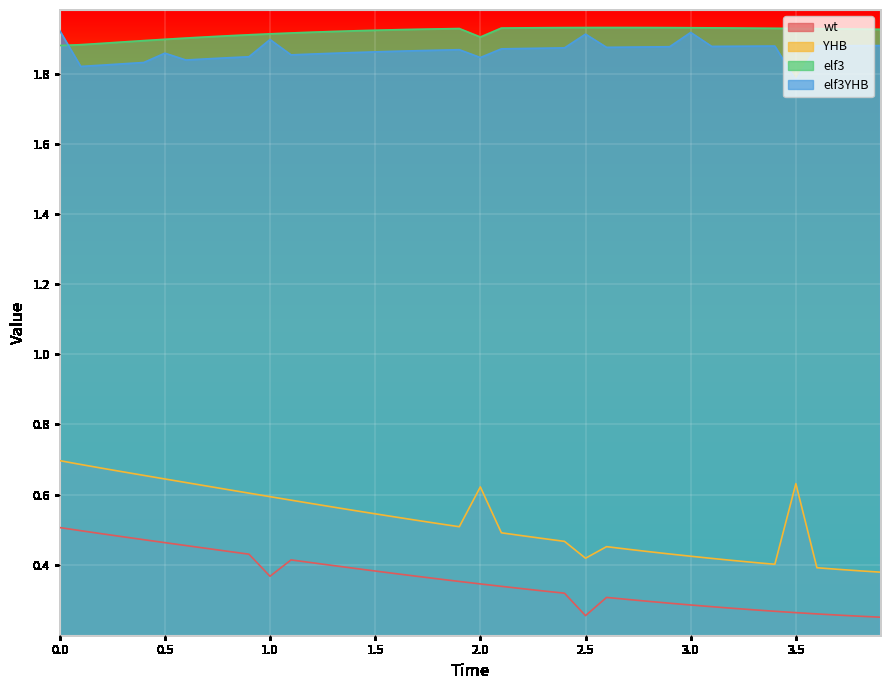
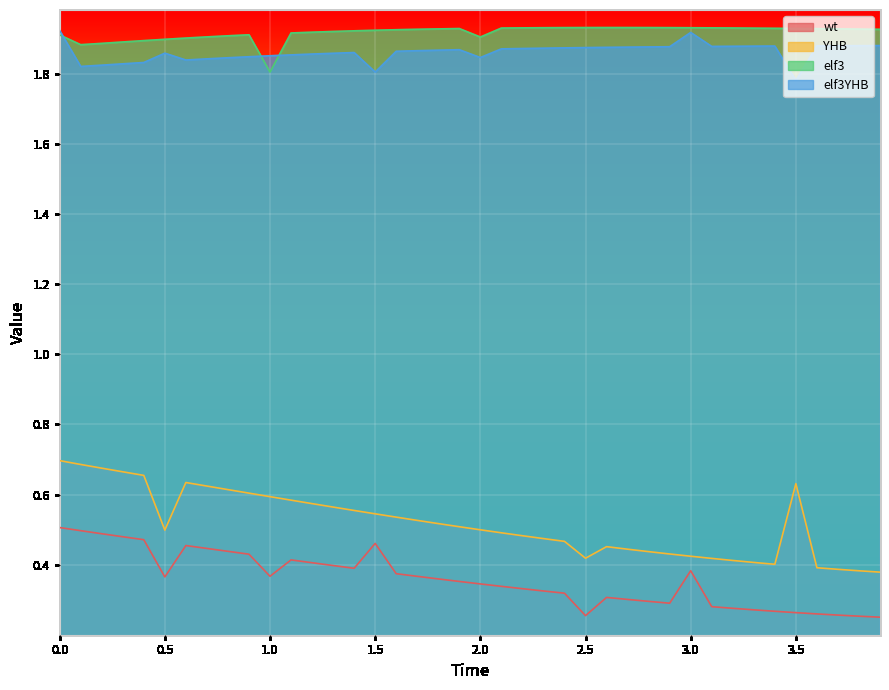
  {
    "wt": {
      "0.0": 0.51,
-     "0.5": 0.46,
+     "0.5": 0.37,
      "1.0": 0.37,
-     "1.5": 0.38,
+     "1.5": 0.46,
      "2.0": 0.35,
      "2.5": 0.25,
-     "3.0": 0.29,
+     "3.0": 0.38,
      "3.5": 0.26
    },
    "YHB": {
      "0.0": 0.70,
-     "0.5": 0.64,
+     "0.5": 0.50,
      "1.0": 0.59,
      "1.5": 0.55,
-     "2.0": 0.62,
+     "2.0": 0.50,
      "2.5": 0.42,
      "3.0": 0.42,
      "3.5": 0.63
    },
    "elf3": {
-     "0.0": 1.88,
+     "0.0": 1.91,
      "0.5": 1.90,
-     "1.0": 1.91,
+     "1.0": 1.80,
      "1.5": 1.92,
      "2.0": 1.90,
      "2.5": 1.93,
      "3.0": 1.93
    },
    "elf3YHB": {
      "0.0": 1.92,
      "0.5": 1.86,
-     "1.0": 1.90,
-     "1.5": 1.86,
+     "1.0": 1.85,
+     "1.5": 1.80,
      "2.0": 1.85,
-     "2.5": 1.91,
+     "2.5": 1.87,
      "3.0": 1.92
    }
  }
